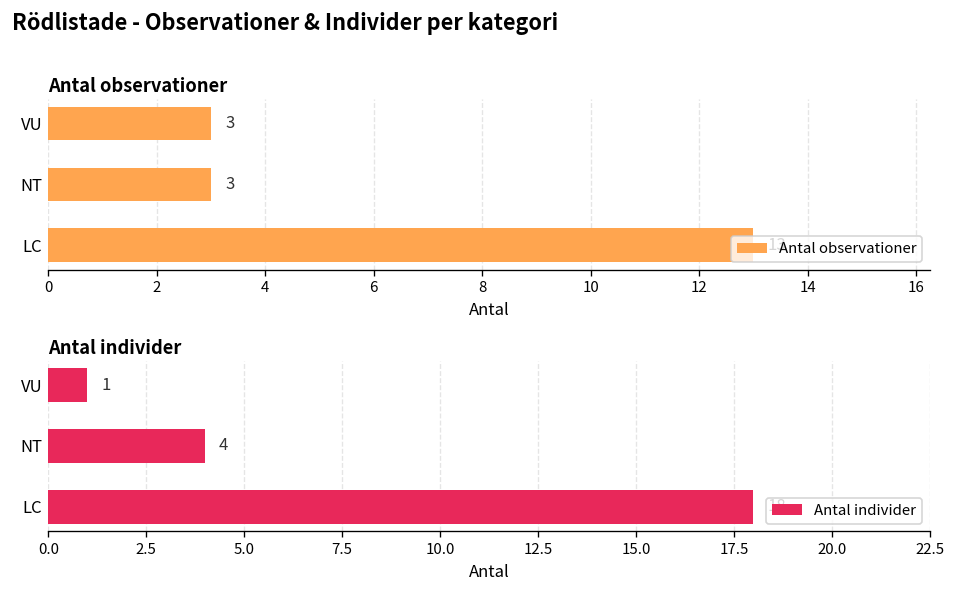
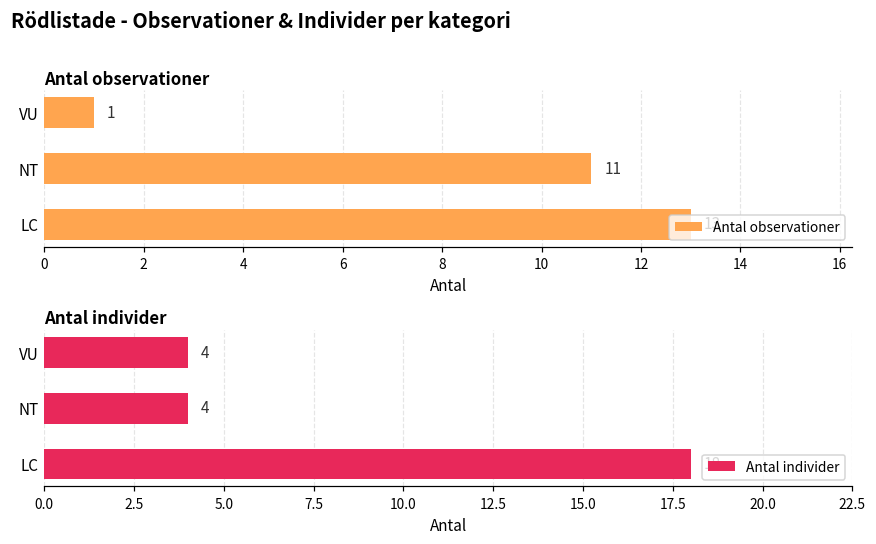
  {
    "Antal observationer": {
-     "VU": 3,
-     "NT": 3
+     "VU": 1,
+     "NT": 11
    },
    "Antal individer": {
-     "VU": 1,
+     "VU": 4,
      "NT": 4
    }
  }
